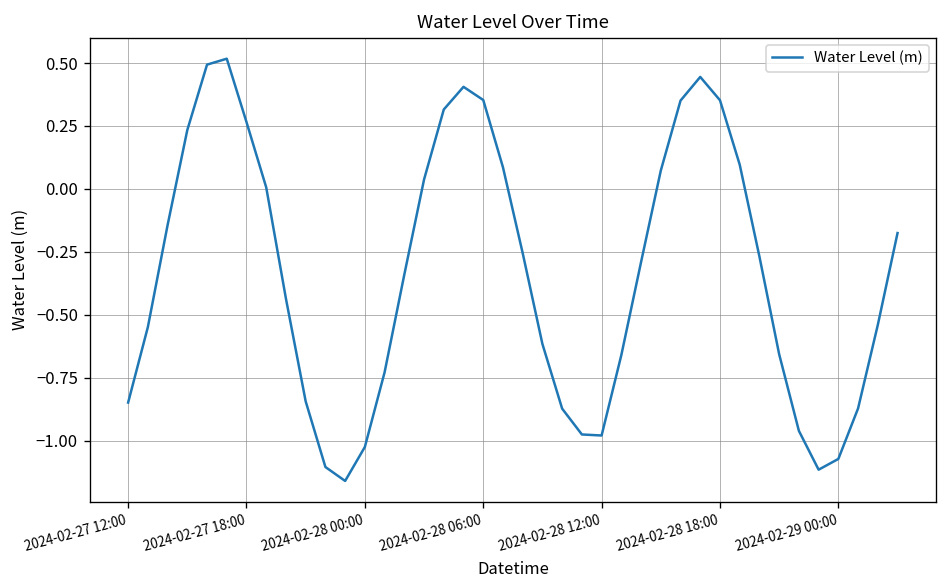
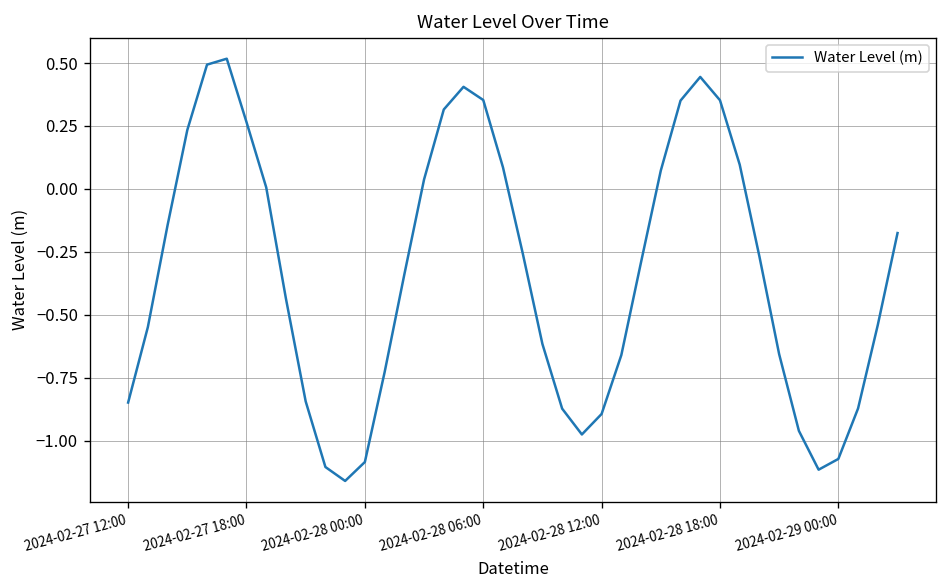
  {
    "2024-02-27 12:00": -0.85,
    "2024-02-27 18:00": 0.27,
-   "2024-02-28 00:00": -1.03,
+   "2024-02-28 00:00": -1.09,
    "2024-02-28 06:00": 0.35,
-   "2024-02-28 12:00": -0.98,
+   "2024-02-28 12:00": -0.89,
    "2024-02-28 18:00": 0.35,
    "2024-02-29 00:00": -1.07
  }
